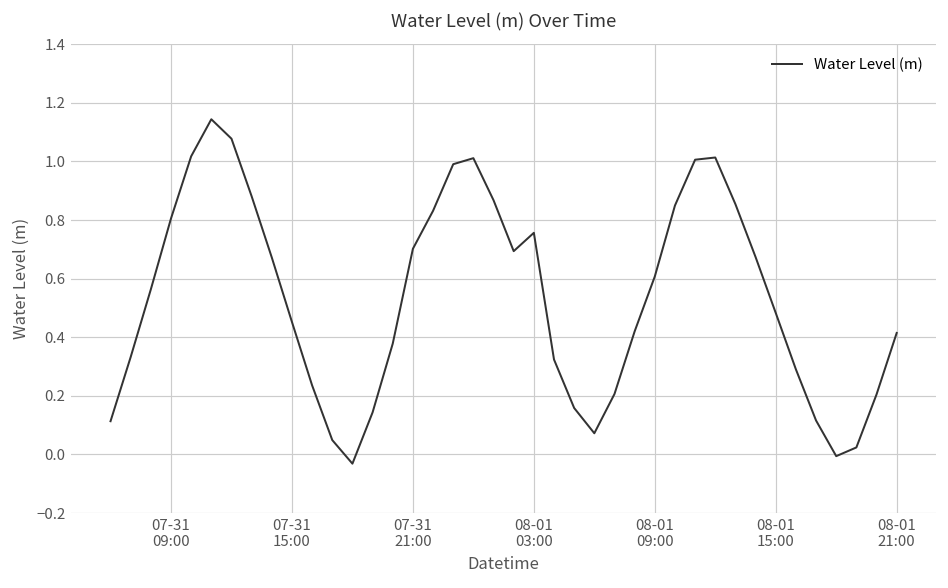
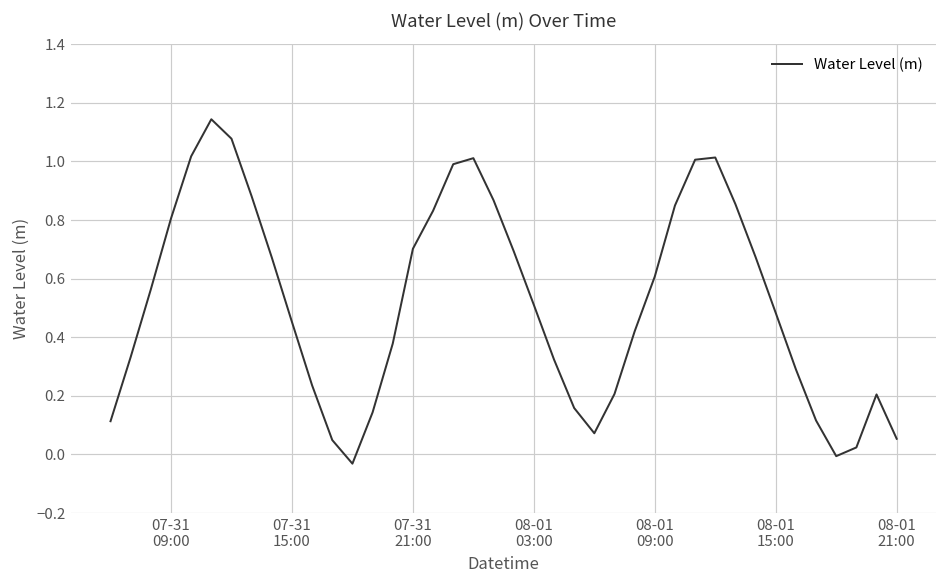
  {
    "07-31 09:00": 0.81,
    "07-31 15:00": 0.45,
    "07-31 21:00": 0.70,
-   "08-01 03:00": 0.76,
+   "08-01 03:00": 0.51,
    "08-01 09:00": 0.61,
    "08-01 15:00": 0.48,
-   "08-01 21:00": 0.41
+   "08-01 21:00": 0.05
  }
